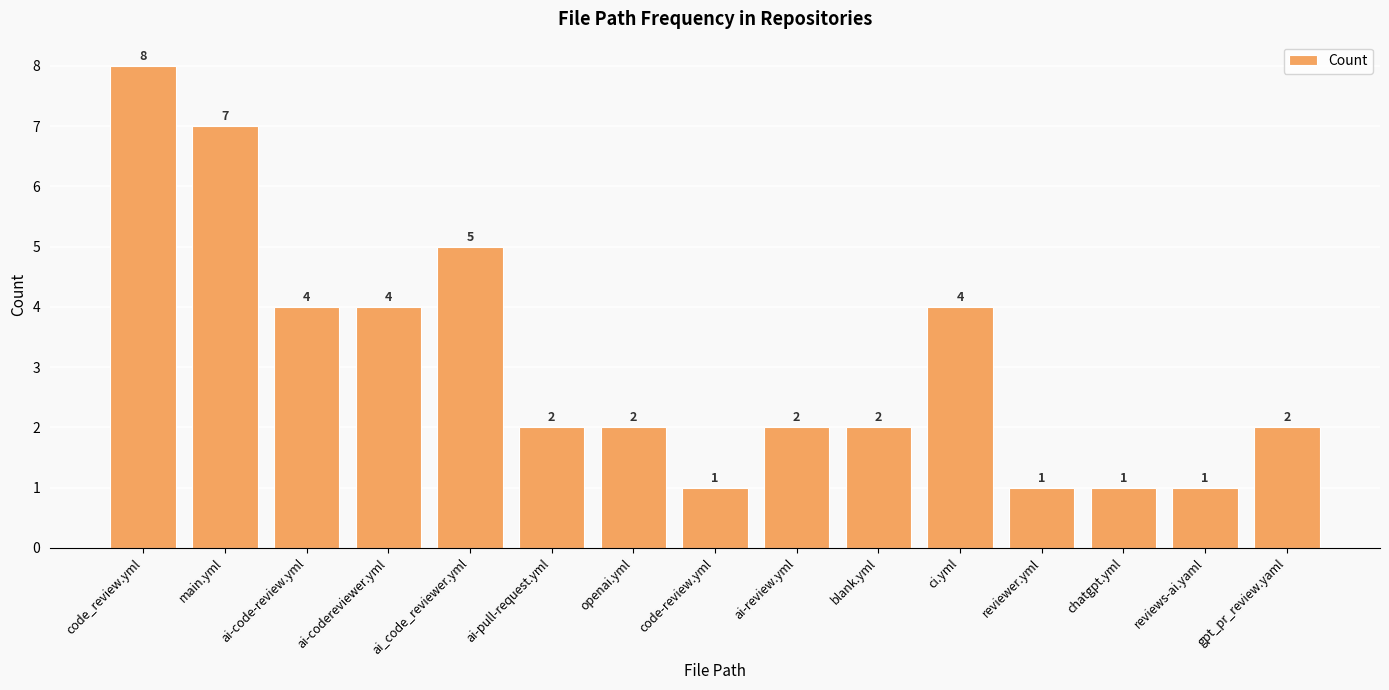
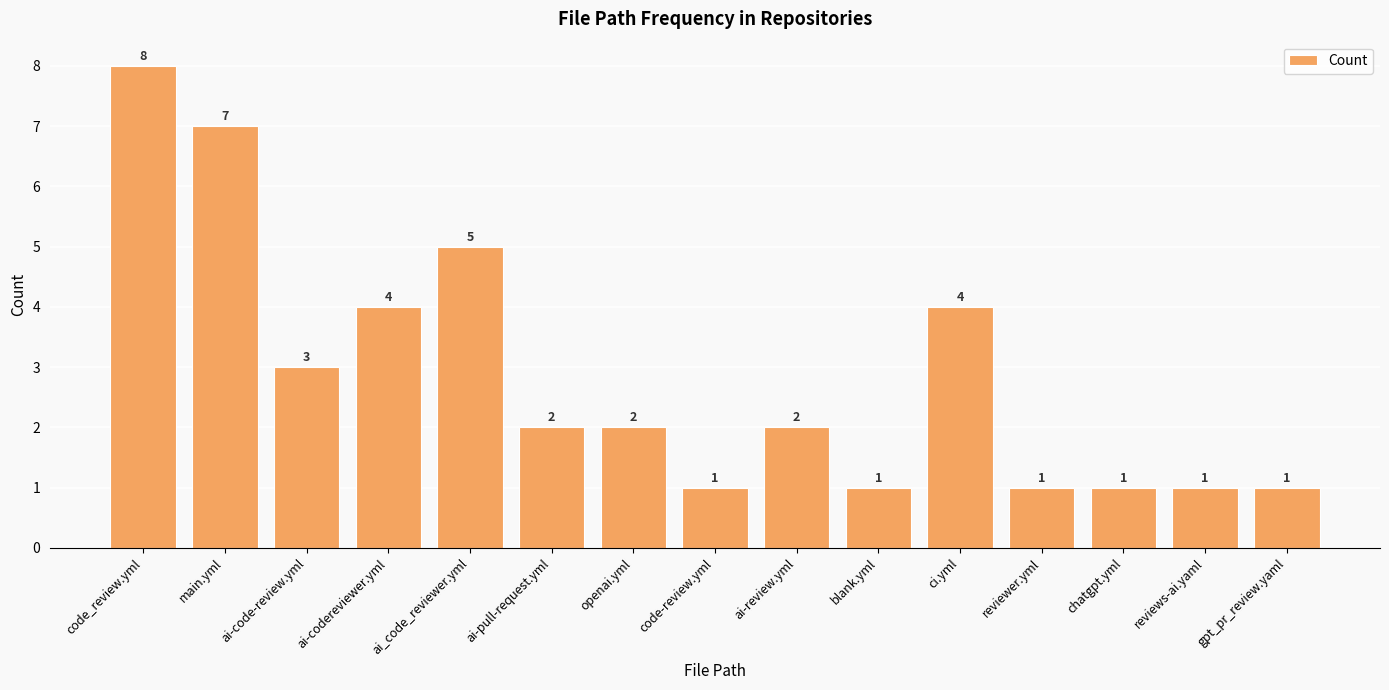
  {
    "code_review.yml": 8,
    "main.yml": 7,
-   "ai-code-review.yml": 4,
+   "ai-code-review.yml": 3,
    "ai-codereviewer.yml": 4,
    "ai_code_reviewer.yml": 5,
    "ai-pull-request.yml": 2,
    "openai.yml": 2,
    "code-review.yml": 1,
    "ai-review.yml": 2,
-   "blank.yml": 2,
+   "blank.yml": 1,
    "ci.yml": 4,
    "reviewer.yml": 1,
    "chatgpt.yml": 1,
    "reviews-ai.yaml": 1,
-   "gpt_pr_review.yaml": 2
+   "gpt_pr_review.yaml": 1
  }
